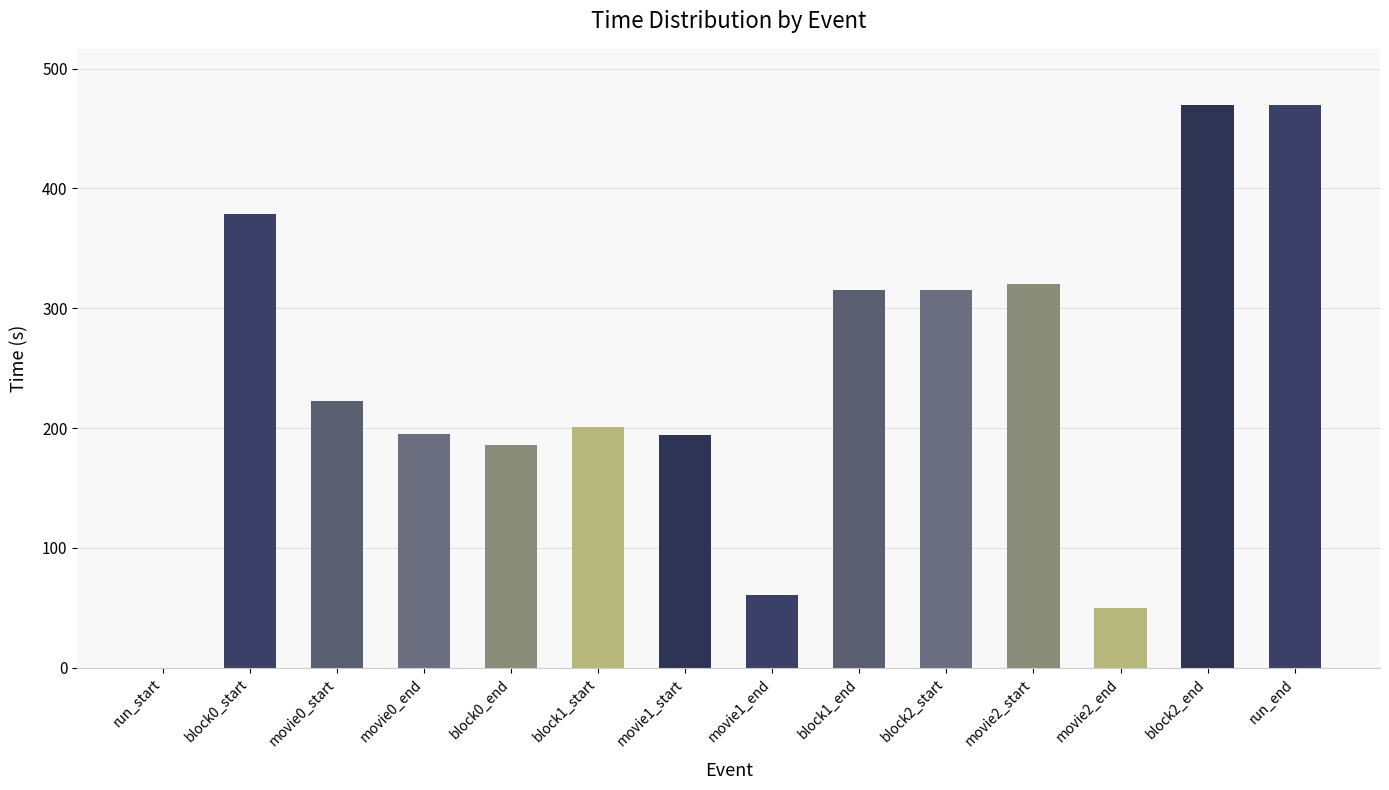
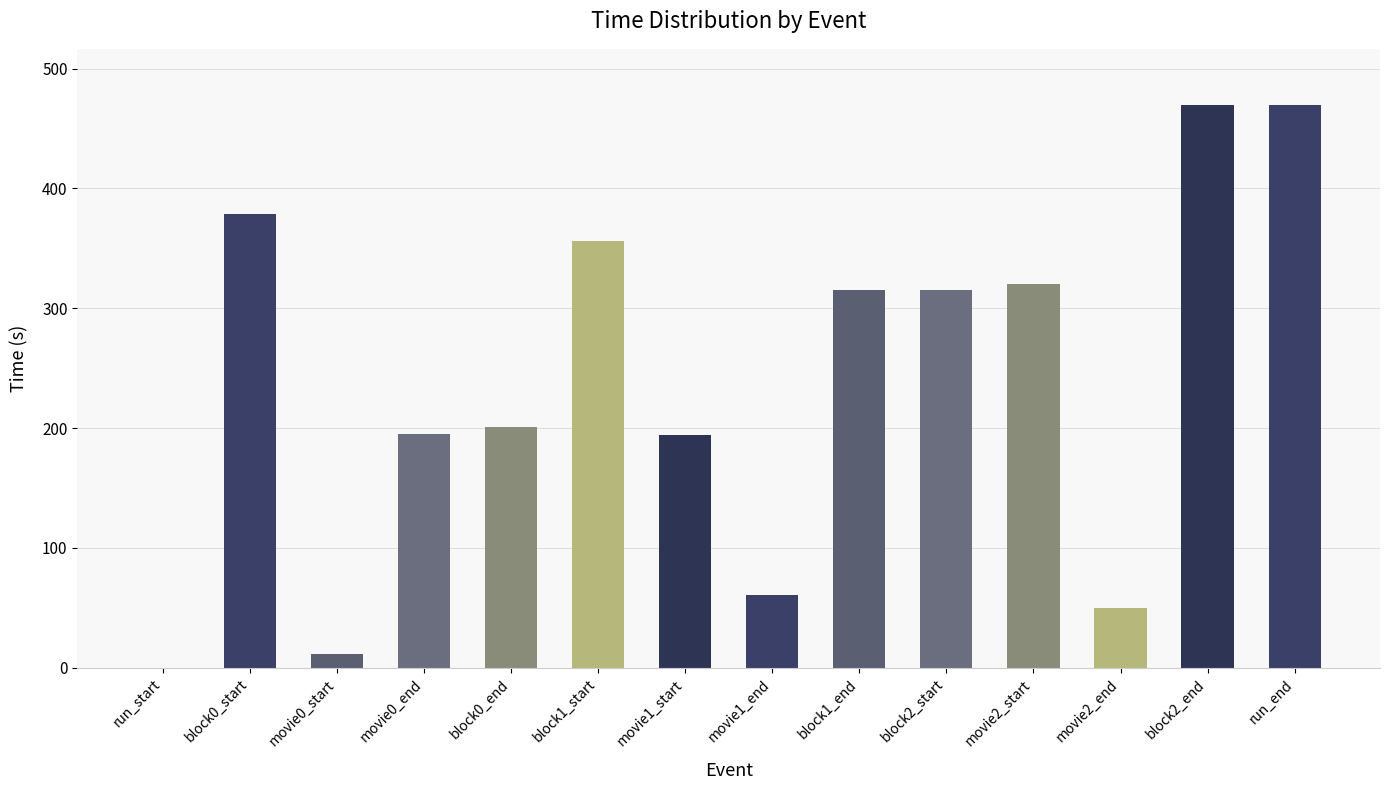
  {
    "run_start": 0,
    "block0_start": 379,
-   "movie0_start": 222,
+   "movie0_start": 11,
    "movie0_end": 195,
-   "block0_end": 186,
-   "block1_start": 201,
+   "block0_end": 201,
+   "block1_start": 356,
    "movie1_start": 194,
    "movie1_end": 61,
    "block1_end": 315,
    "block2_start": 315,
    "movie2_start": 321,
    "movie2_end": 50,
    "block2_end": 469,
    "run_end": 469
  }
